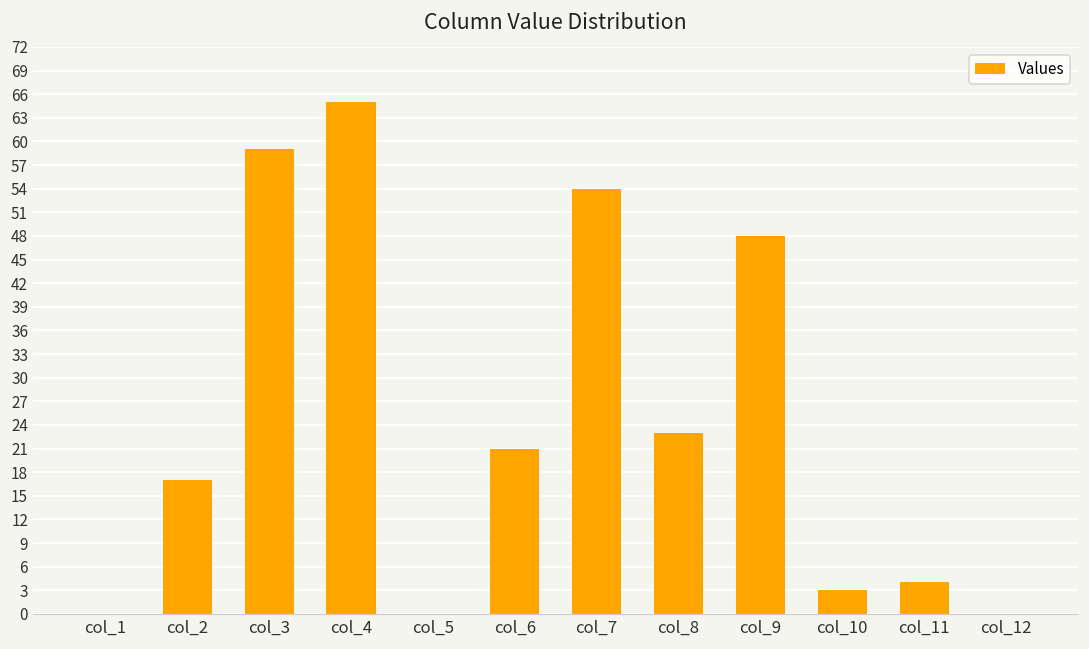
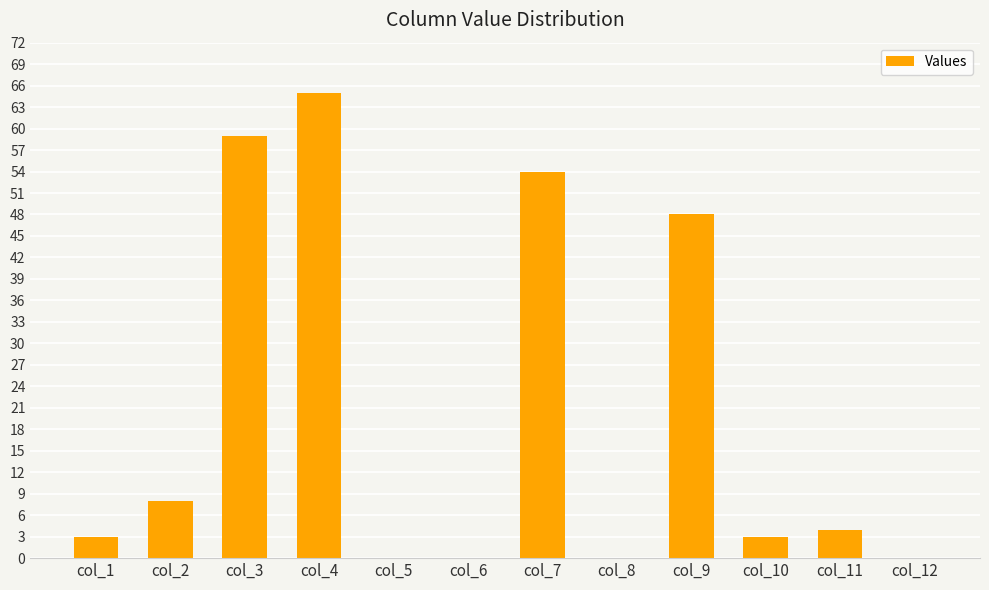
  {
-   "col_1": 0,
-   "col_2": 17,
+   "col_1": 3,
+   "col_2": 8,
    "col_3": 59,
    "col_4": 65,
    "col_5": 0,
-   "col_6": 21,
+   "col_6": 0,
    "col_7": 54,
-   "col_8": 23,
+   "col_8": 0,
    "col_9": 48,
    "col_10": 3,
    "col_11": 4,
    "col_12": 0
  }
